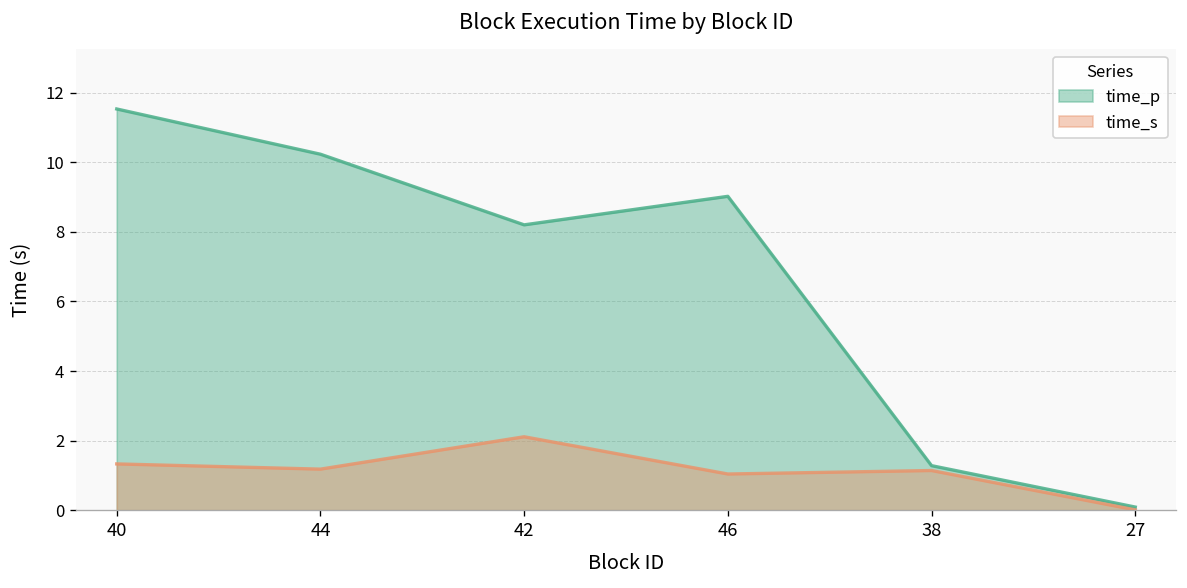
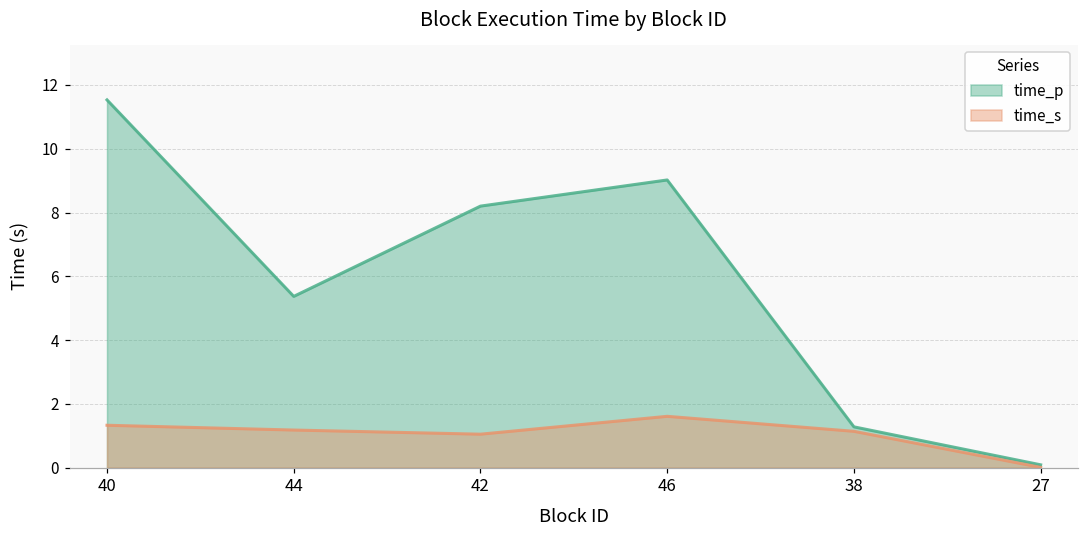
  {
    "time_p": {
      "40": 11.5,
-     "44": 10.2,
+     "44": 5.4,
      "42": 8.2,
      "46": 9.0,
      "38": 1.3
    },
    "time_s": {
      "40": 1.3,
      "44": 1.2,
-     "42": 2.1,
-     "46": 1.0,
+     "42": 1.1,
+     "46": 1.6,
      "38": 1.1
    }
  }
